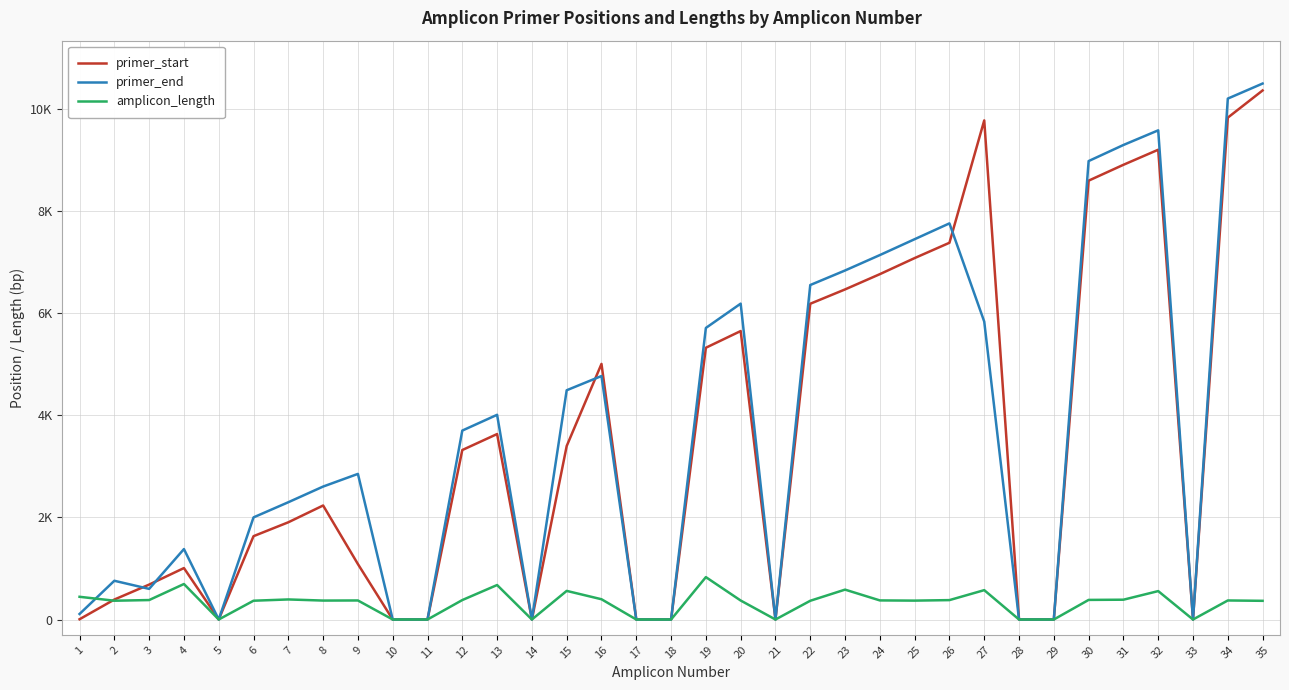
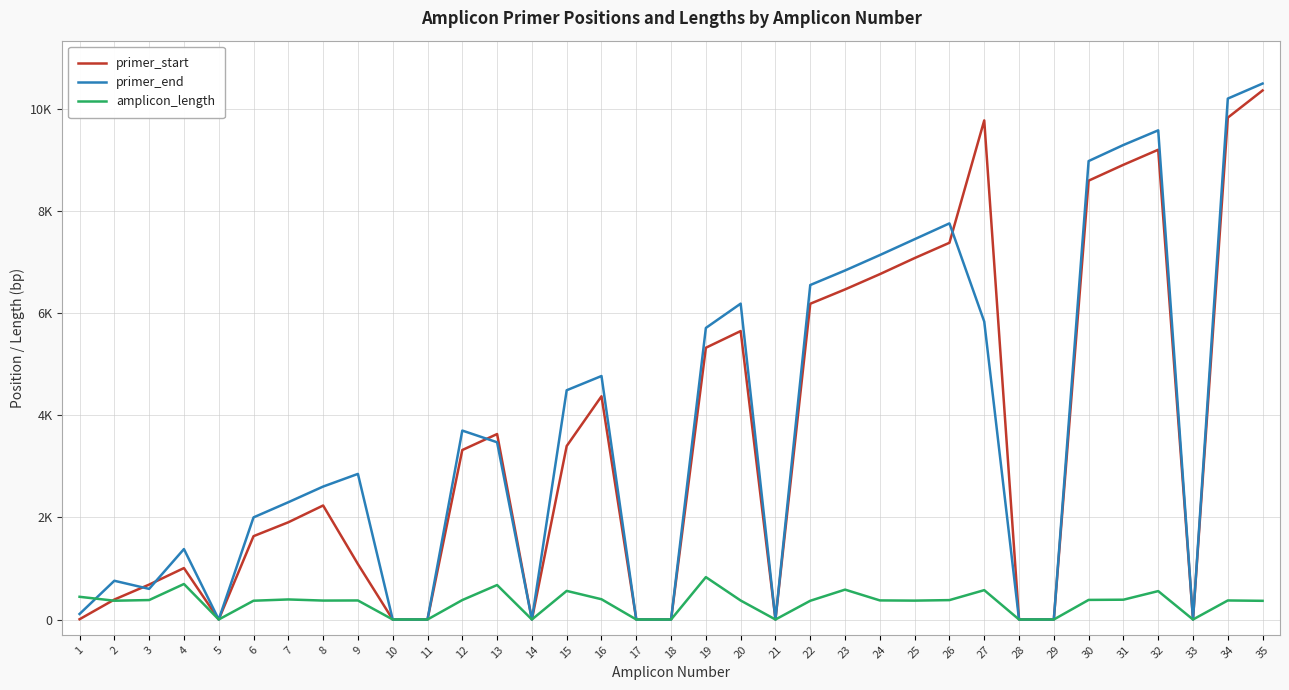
  {
    "primer_start": {
      "1": 0,
      "3": 700,
      "4": 1000,
      "6": 1600,
      "7": 1900,
      "8": 2200,
      "9": 1100,
      "12": 3300,
      "13": 3600,
      "15": 3400,
-     "16": 5000,
+     "16": 4400,
      "19": 5300,
      "20": 5700,
      "22": 6200,
      "23": 6500,
      "24": 6800,
      "25": 7100,
      "26": 7400,
      "27": 9800,
      "30": 8600,
      "31": 8900,
      "32": 9200,
      "34": 9800,
      "35": 10400
    },
    "primer_end": {
      "1": 100,
      "2": 800,
      "3": 600,
      "4": 1400,
      "6": 2000,
      "7": 2300,
      "8": 2600,
      "9": 2900,
      "12": 3700,
-     "13": 4000,
+     "13": 3500,
      "15": 4500,
      "16": 4800,
      "19": 5700,
      "20": 6200,
      "22": 6600,
      "23": 6800,
      "24": 7100,
      "25": 7500,
      "26": 7800,
      "27": 5800,
      "30": 9000,
      "31": 9300,
      "32": 9600,
      "34": 10200,
      "35": 10500
    },
    "amplicon_length": {
      "1": 400,
      "3": 400,
      "4": 700,
      "6": 400,
      "7": 400,
      "8": 400,
      "9": 400,
      "12": 400,
      "13": 700,
      "15": 600,
      "16": 400,
      "19": 800,
      "20": 400,
      "22": 400,
      "23": 600,
      "24": 400,
      "25": 400,
      "26": 400,
      "27": 600,
      "30": 400,
      "31": 400,
      "32": 600,
      "34": 400,
      "35": 400
    }
  }
